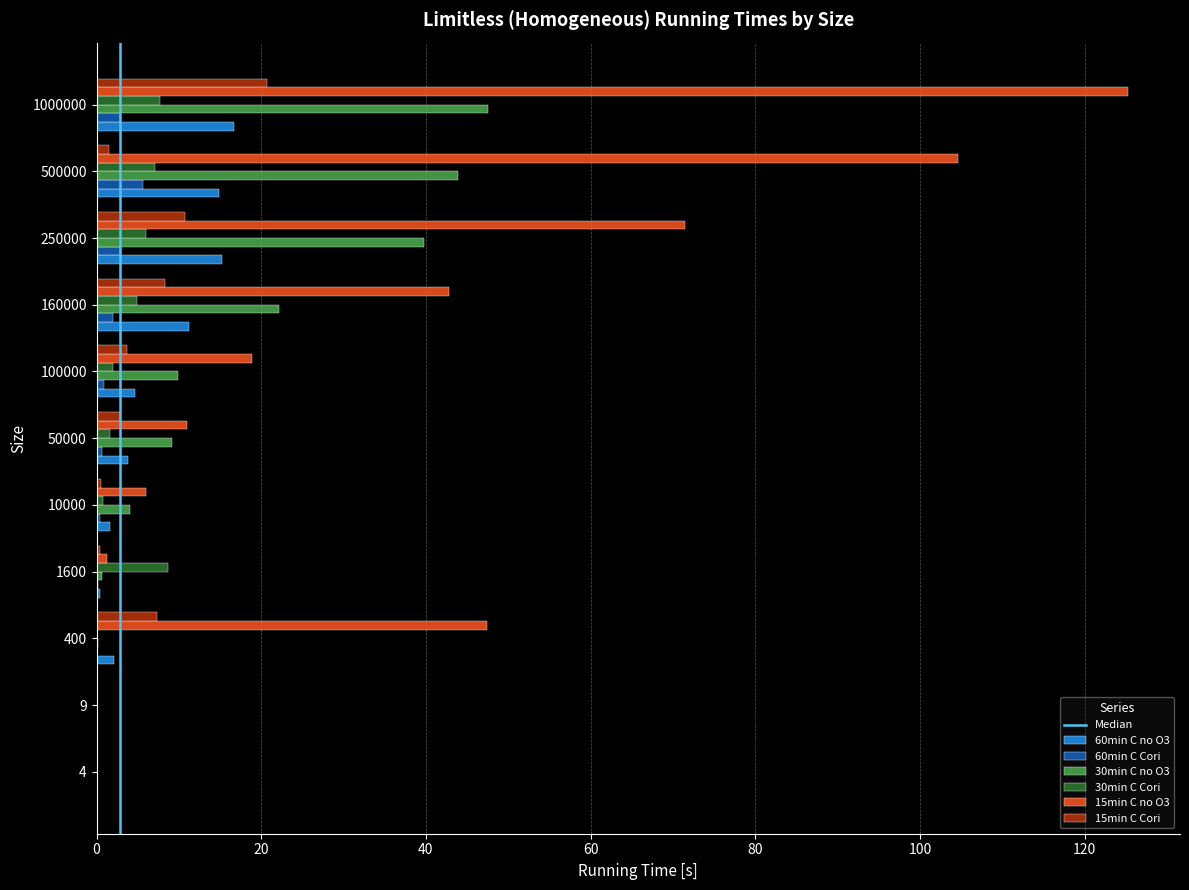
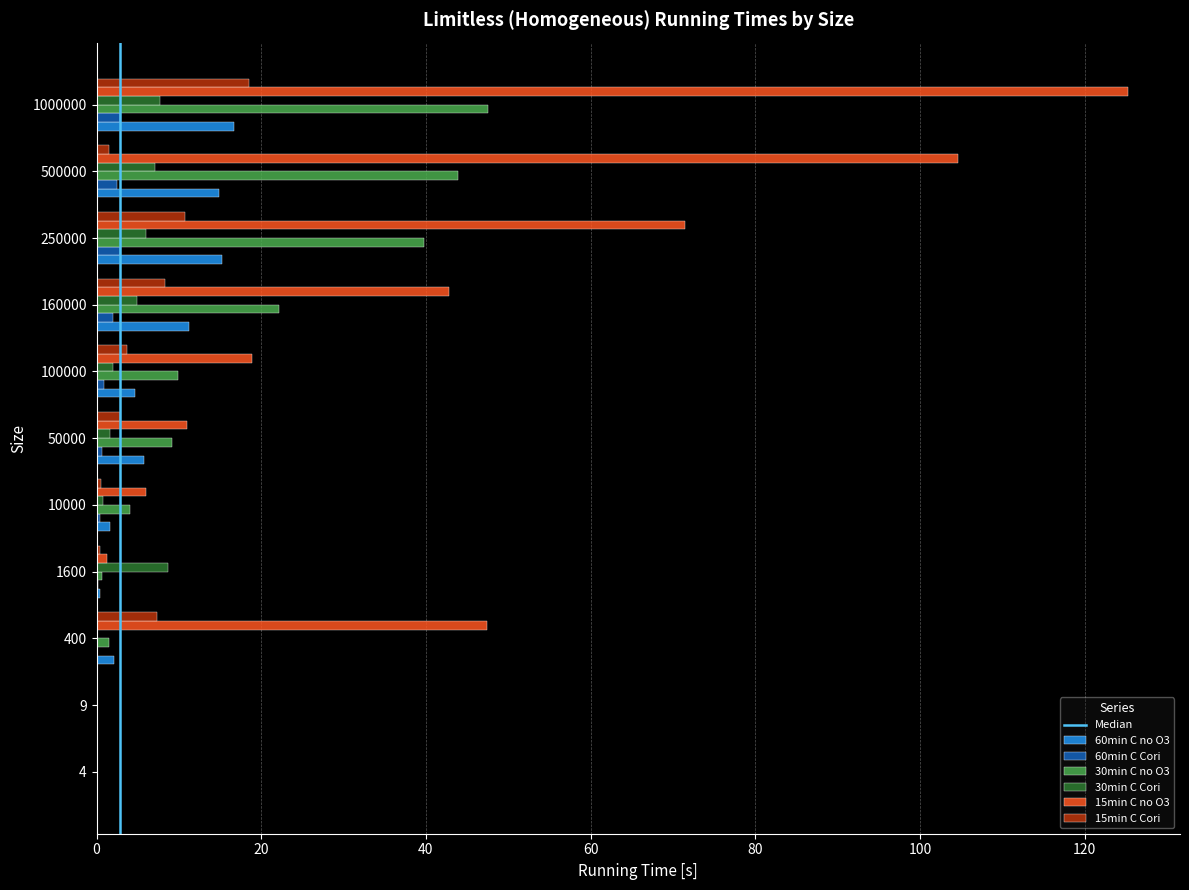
  {
    "60min C no O3": {
      "1000000": 17,
      "500000": 15,
      "250000": 15,
      "160000": 11,
      "100000": 5,
-     "50000": 4,
+     "50000": 6,
      "10000": 2,
      "1600": 0,
      "400": 2
    },
    "60min C Cori": {
      "1000000": 3,
-     "500000": 6,
+     "500000": 3,
      "250000": 3,
      "160000": 2,
      "100000": 1,
      "50000": 1,
      "10000": 0
    },
    "30min C no O3": {
      "1000000": 48,
      "500000": 44,
      "250000": 40,
      "160000": 22,
      "100000": 10,
      "50000": 9,
      "10000": 4,
      "1600": 1,
-     "400": 0
+     "400": 1
    },
    "30min C Cori": {
      "1000000": 8,
      "500000": 7,
      "250000": 6,
      "160000": 5,
      "100000": 2,
      "50000": 2,
      "10000": 1,
      "1600": 9
    },
    "15min C no O3": {
      "1000000": 125,
      "500000": 105,
      "250000": 71,
      "160000": 43,
      "100000": 19,
      "50000": 11,
      "10000": 6,
      "1600": 1,
      "400": 47
    },
    "15min C Cori": {
-     "1000000": 21,
+     "1000000": 18,
      "500000": 2,
      "250000": 11,
      "160000": 8,
      "100000": 4,
      "50000": 3,
      "10000": 1,
      "1600": 0,
      "400": 7
    }
  }
